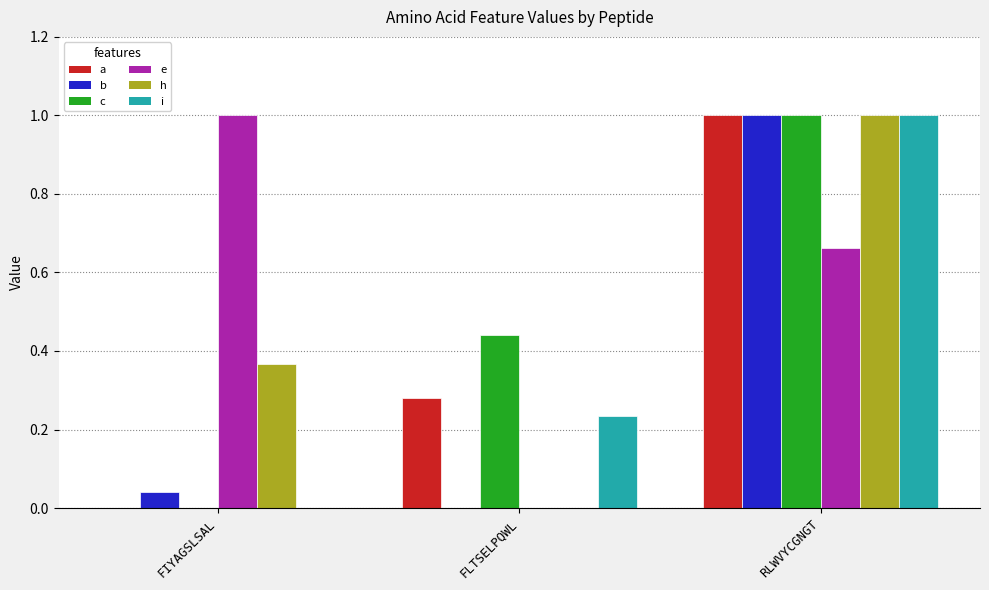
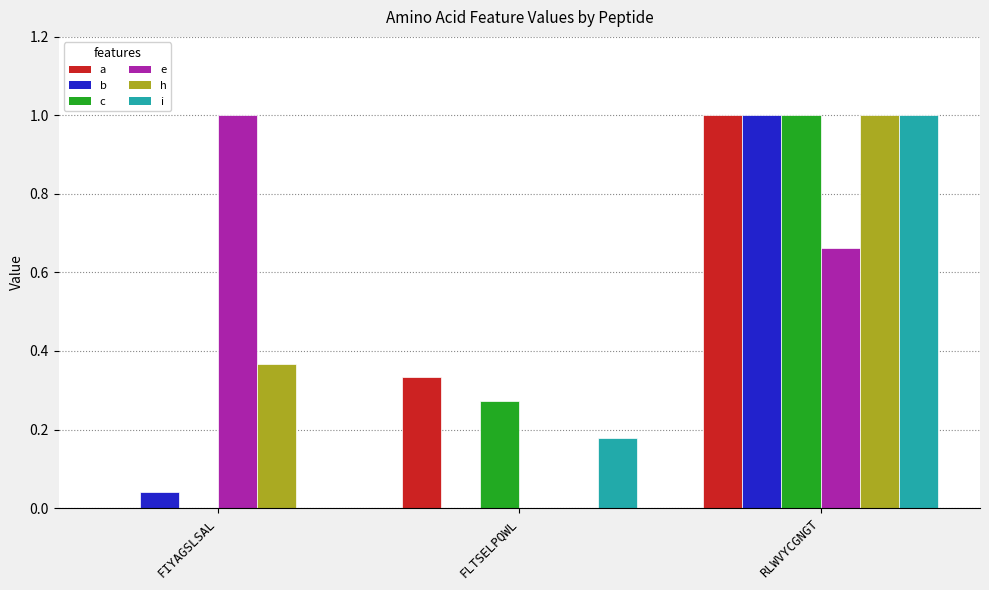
  {
    "a": {
      "FIYAGSLSAL": 0.00,
-     "FLTSELPQWL": 0.28,
+     "FLTSELPQWL": 0.33,
      "RLWVYCGNGT": 1.00
    },
    "b": {
      "FIYAGSLSAL": 0.04,
      "FLTSELPQWL": 0.00,
      "RLWVYCGNGT": 1.00
    },
    "c": {
      "FIYAGSLSAL": 0.00,
-     "FLTSELPQWL": 0.44,
+     "FLTSELPQWL": 0.27,
      "RLWVYCGNGT": 1.00
    },
    "e": {
      "FIYAGSLSAL": 1.00,
      "FLTSELPQWL": 0.00,
      "RLWVYCGNGT": 0.66
    },
    "h": {
      "FIYAGSLSAL": 0.37,
      "FLTSELPQWL": 0.00,
      "RLWVYCGNGT": 1.00
    },
    "i": {
      "FIYAGSLSAL": 0.00,
-     "FLTSELPQWL": 0.23,
+     "FLTSELPQWL": 0.18,
      "RLWVYCGNGT": 1.00
    }
  }
